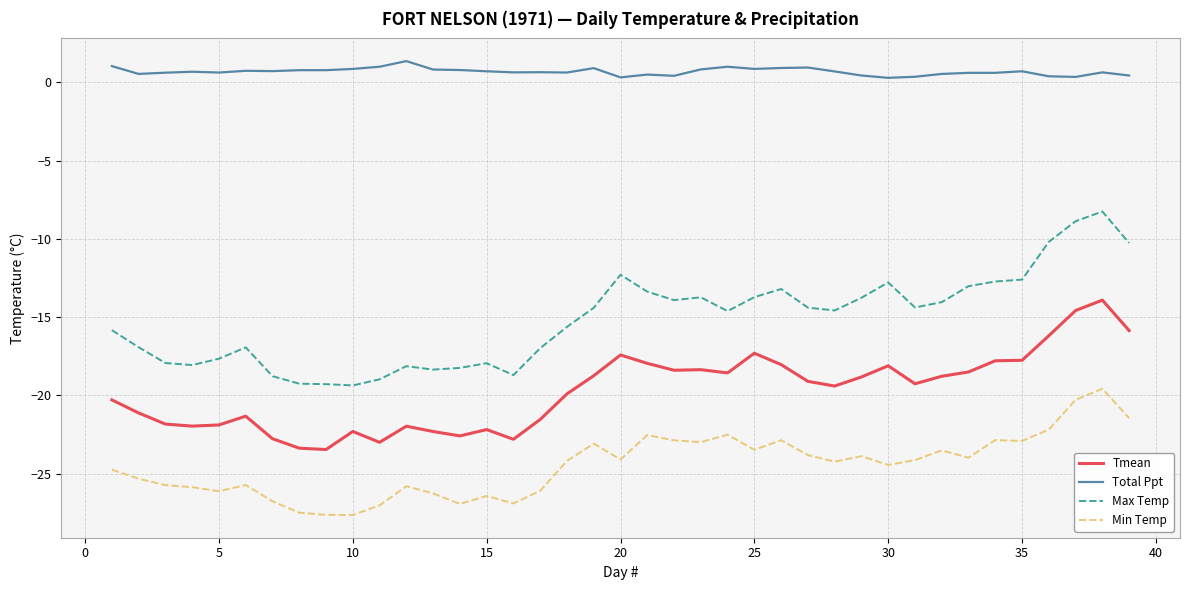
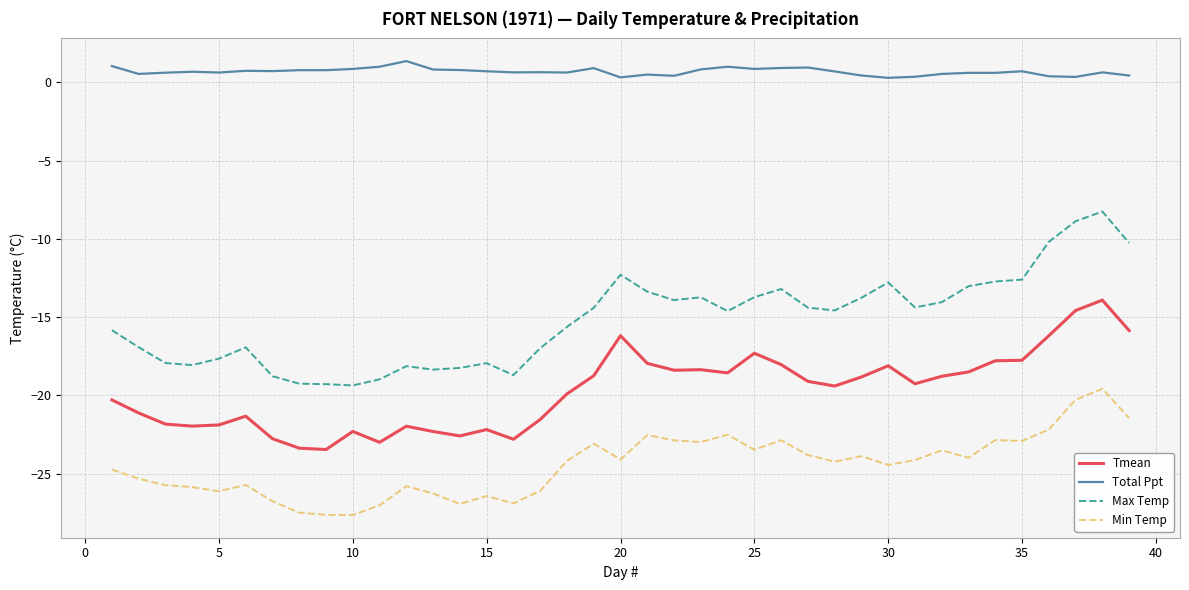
  {
    "Tmean": {
      "5": -21.9,
      "10": -22.3,
      "15": -22.2,
-     "20": -17.4,
+     "20": -16.2,
      "25": -17.3,
      "30": -18.1,
      "35": -17.8
    },
    "Min Temp": {
      "5": -26.1,
      "10": -27.6,
      "15": -26.4,
      "20": -24.1,
      "25": -23.5,
      "30": -24.4,
      "35": -22.9
    }
  }
